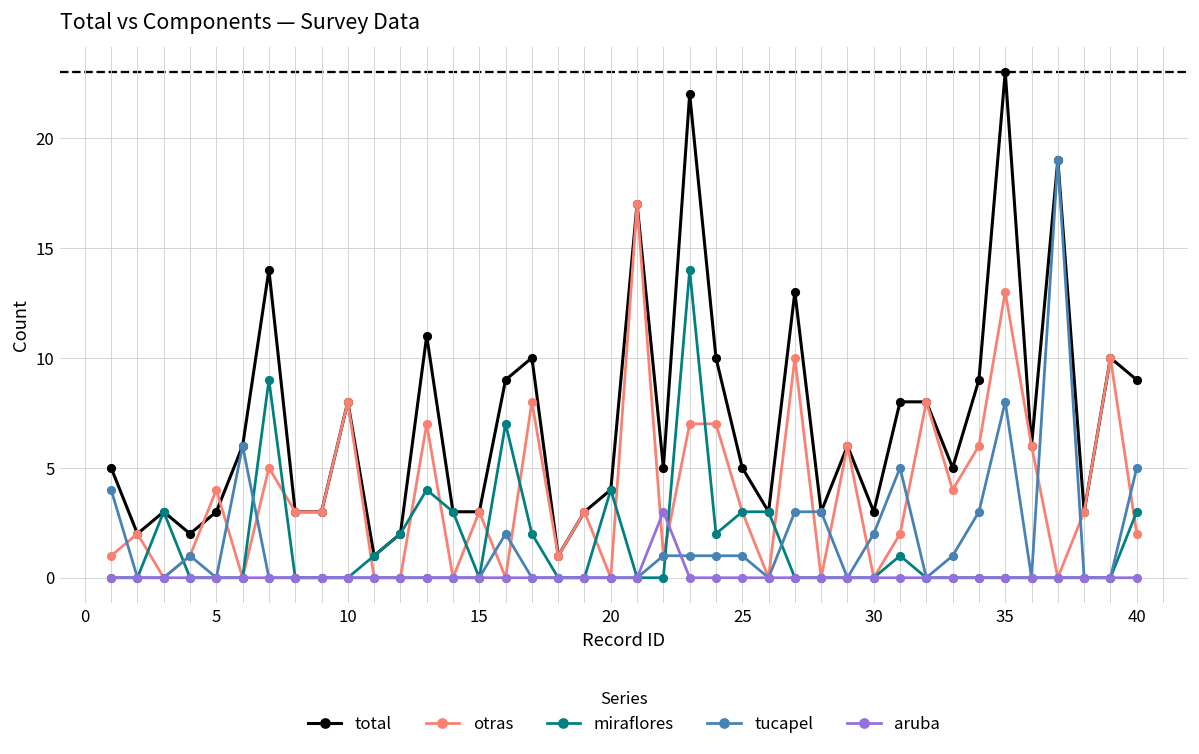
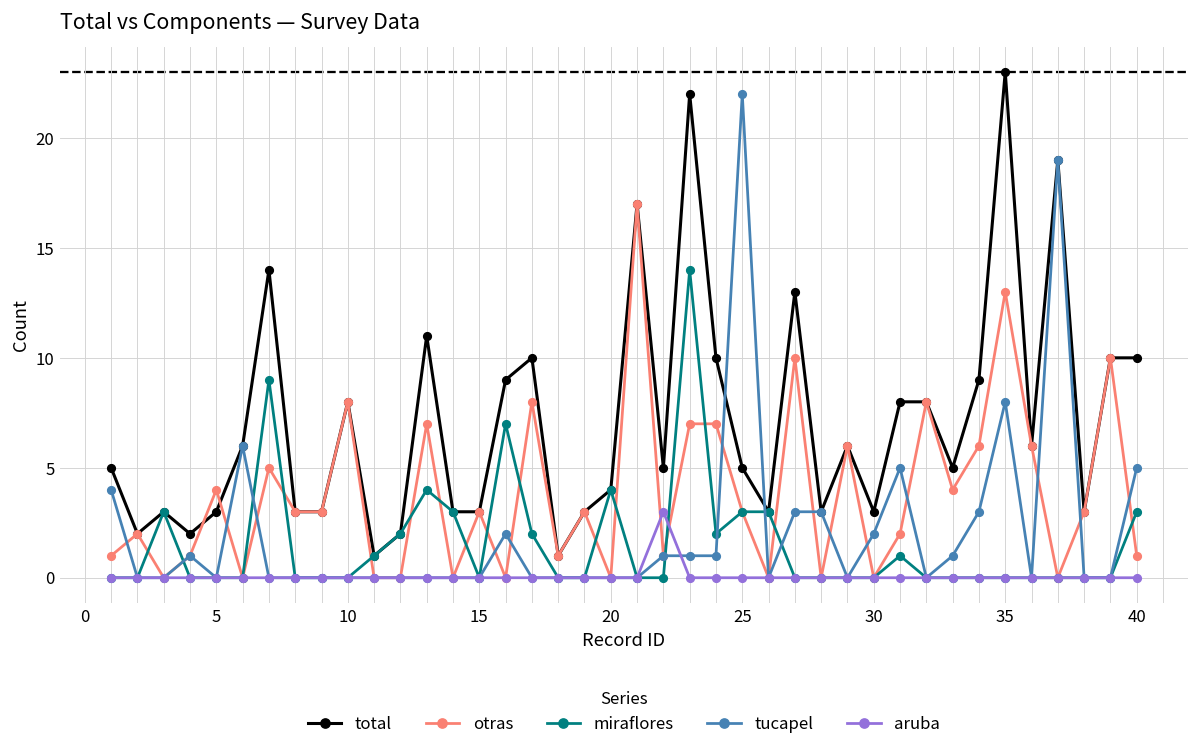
  {
    "total": {
      "5": 3,
      "25": 5,
      "30": 3,
      "35": 23,
-     "40": 9
+     "40": 10
    },
    "otras": {
      "5": 4,
      "35": 13,
-     "40": 2
+     "40": 1
    },
    "miraflores": {
      "40": 3
    },
    "tucapel": {
-     "25": 1,
+     "25": 22,
      "30": 2,
      "35": 8,
      "40": 5
    },
    "aruba": {
      "25": 0,
      "40": 0
    }
  }
